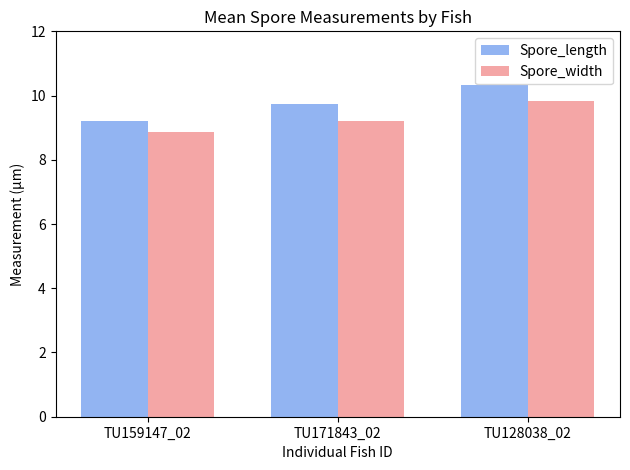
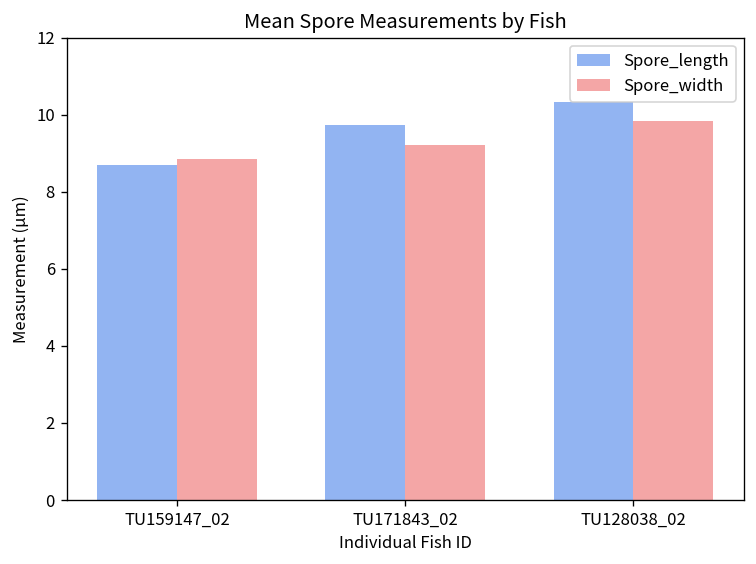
  {
    "Spore_length": {
-     "TU159147_02": 9.2,
+     "TU159147_02": 8.7,
      "TU171843_02": 9.7,
      "TU128038_02": 10.3
    },
    "Spore_width": {
      "TU159147_02": 8.9,
      "TU171843_02": 9.2,
      "TU128038_02": 9.8
    }
  }
